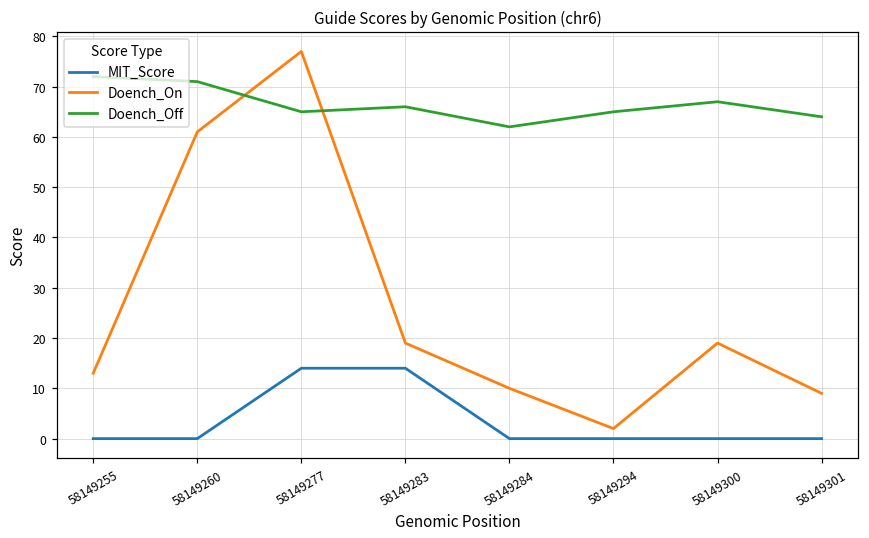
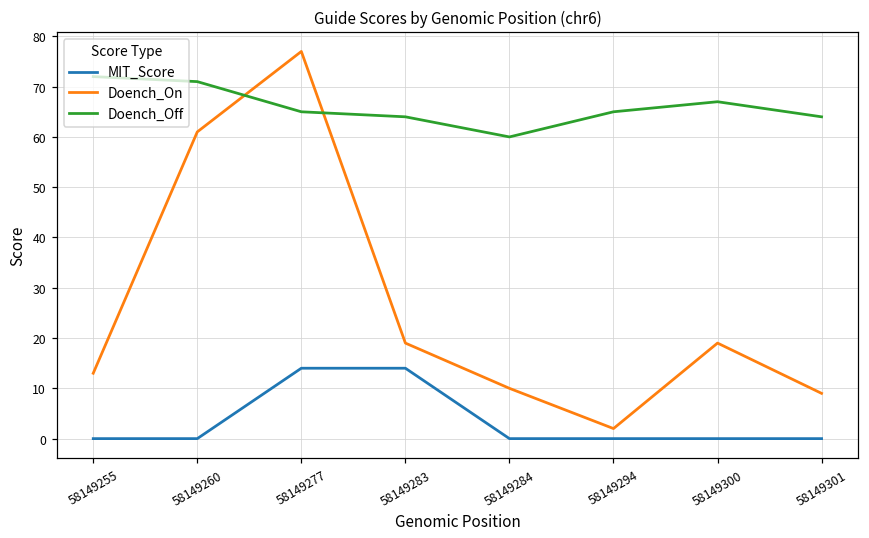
  {
    "MIT_Score": {
      "58149255": 0,
      "58149260": 0,
      "58149277": 14,
      "58149283": 14,
      "58149284": 0,
      "58149294": 0,
      "58149300": 0,
      "58149301": 0
    },
    "Doench_On": {
      "58149255": 13,
      "58149260": 61,
      "58149277": 77,
      "58149283": 19,
      "58149284": 10,
      "58149294": 2,
      "58149300": 19,
      "58149301": 9
    },
    "Doench_Off": {
      "58149260": 71,
      "58149277": 65,
-     "58149283": 66,
-     "58149284": 62,
+     "58149283": 64,
+     "58149284": 60,
      "58149294": 65,
      "58149300": 67,
      "58149301": 64
    }
  }
